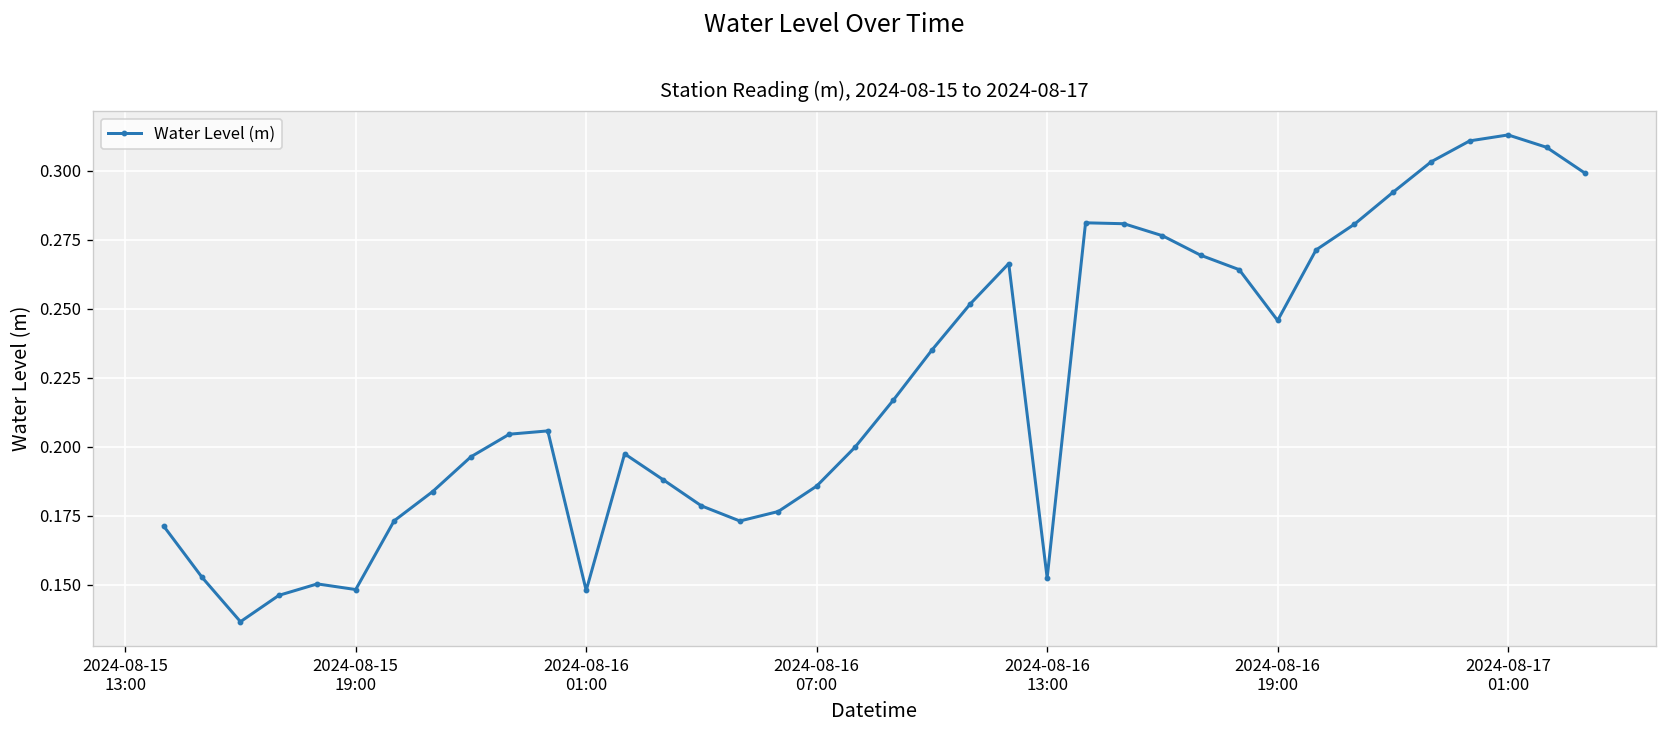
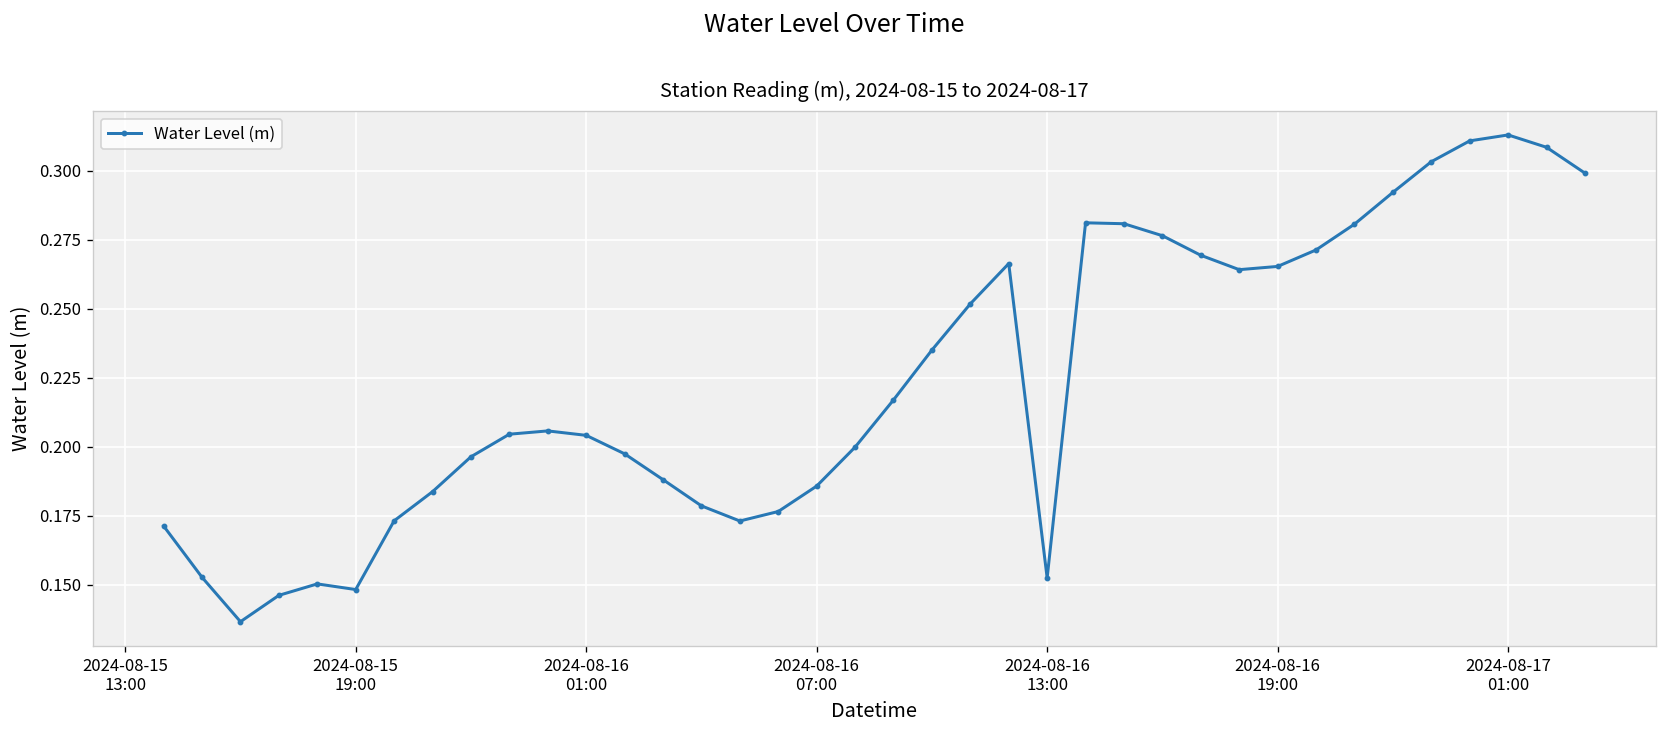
  {
    "2024-08-15 19:00": 0.148,
-   "2024-08-16 01:00": 0.148,
+   "2024-08-16 01:00": 0.204,
    "2024-08-16 07:00": 0.186,
    "2024-08-16 13:00": 0.152,
-   "2024-08-16 19:00": 0.246,
+   "2024-08-16 19:00": 0.265,
    "2024-08-17 01:00": 0.313
  }
